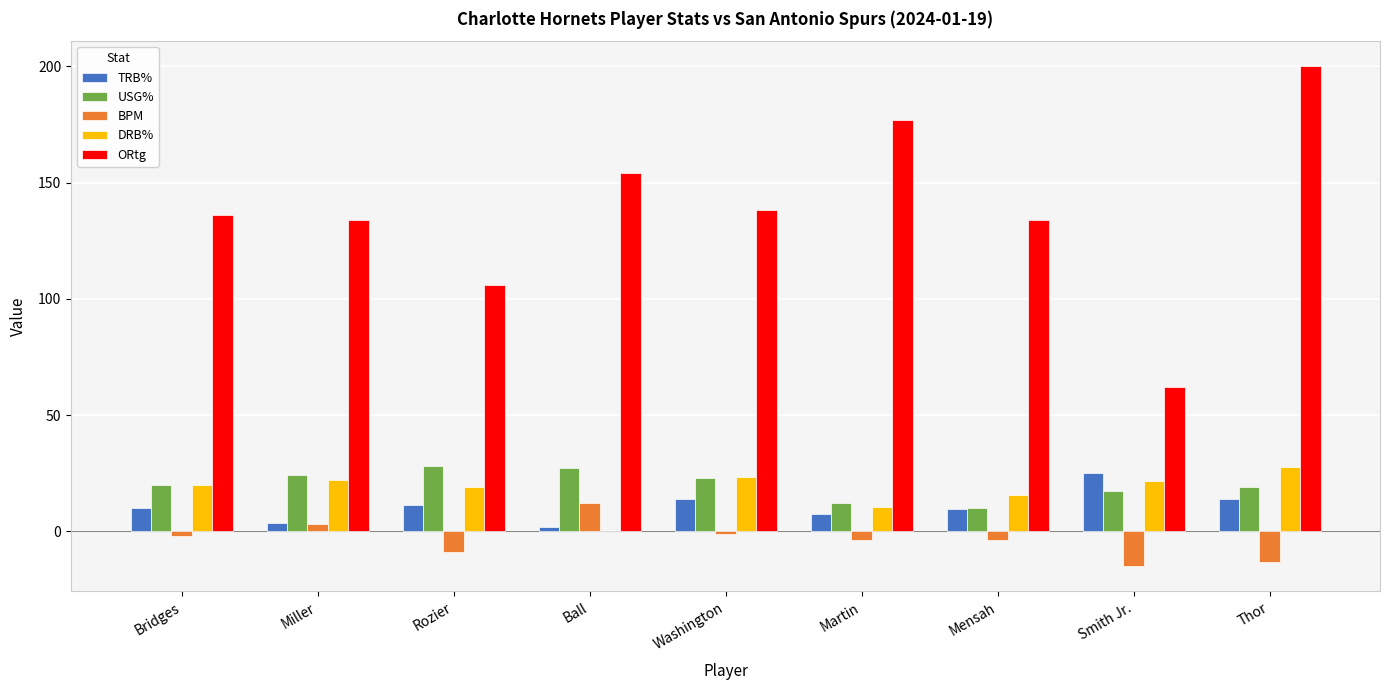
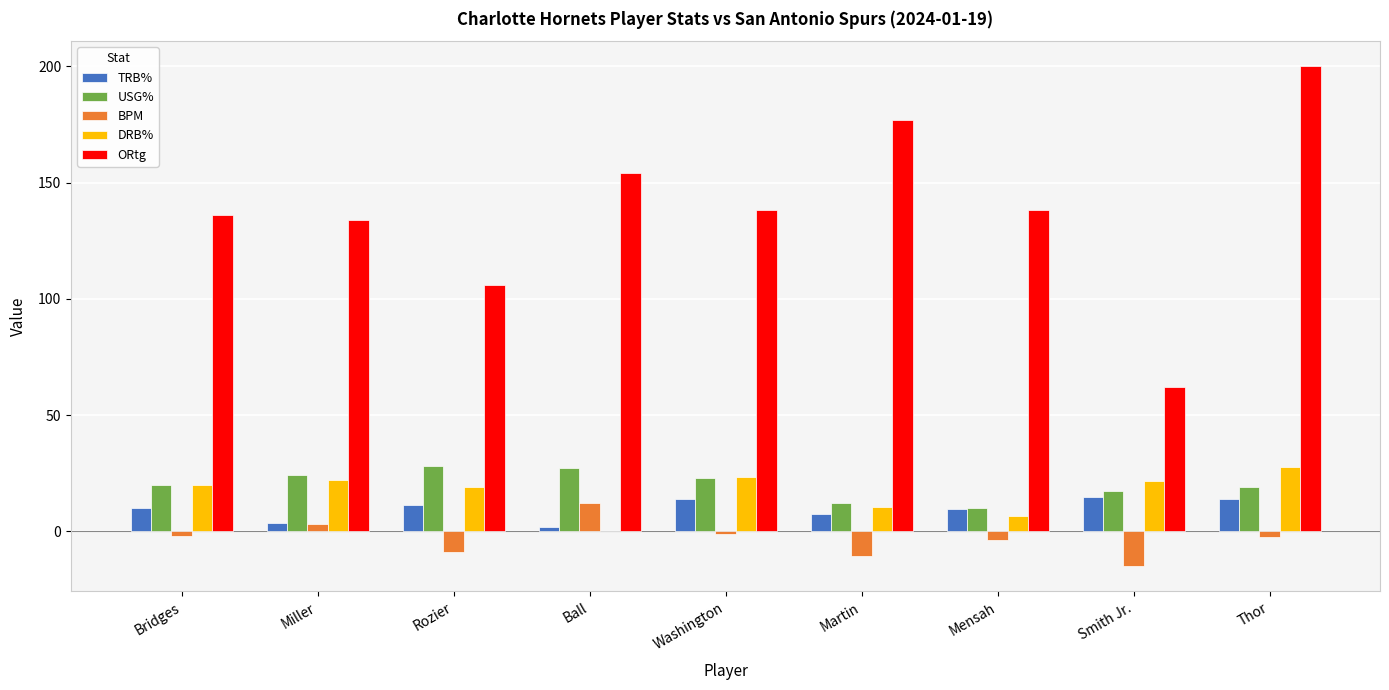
  {
    "TRB%": {
      "Bridges": 10,
      "Miller": 4,
      "Rozier": 11,
      "Ball": 2,
      "Washington": 14,
      "Martin": 8,
      "Mensah": 10,
-     "Smith Jr.": 25,
+     "Smith Jr.": 15,
      "Thor": 14
    },
    "USG%": {
      "Bridges": 20,
      "Miller": 24,
      "Rozier": 28,
      "Ball": 27,
      "Washington": 23,
      "Martin": 12,
      "Mensah": 10,
      "Smith Jr.": 18,
      "Thor": 19
    },
    "BPM": {
      "Bridges": -2,
      "Miller": 3,
      "Rozier": -9,
      "Ball": 12,
      "Washington": -1,
-     "Martin": -4,
+     "Martin": -11,
      "Mensah": -4,
      "Smith Jr.": -15,
-     "Thor": -13
+     "Thor": -3
    },
    "DRB%": {
      "Bridges": 20,
      "Miller": 22,
      "Rozier": 19,
      "Ball": 0,
      "Washington": 23,
      "Martin": 10,
-     "Mensah": 16,
+     "Mensah": 7,
      "Smith Jr.": 22,
      "Thor": 28
    },
    "ORtg": {
      "Bridges": 136,
      "Miller": 134,
      "Rozier": 106,
      "Ball": 154,
      "Washington": 138,
      "Martin": 177,
-     "Mensah": 134,
+     "Mensah": 138,
      "Smith Jr.": 62,
      "Thor": 200
    }
  }
